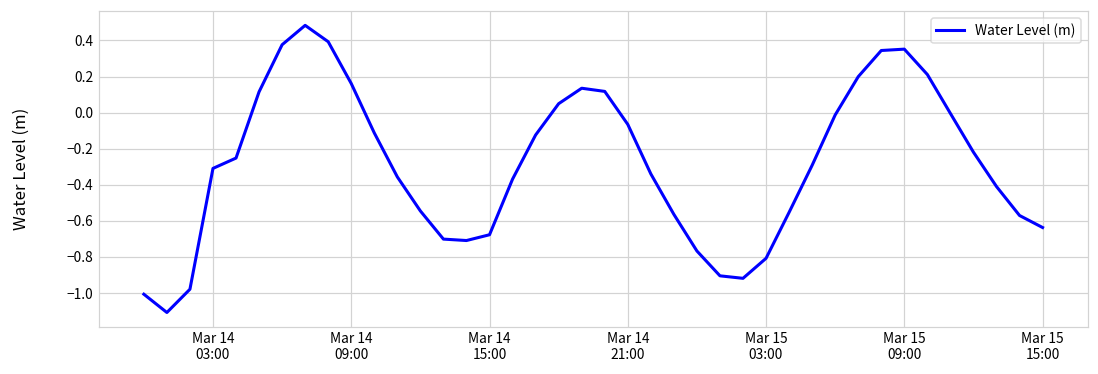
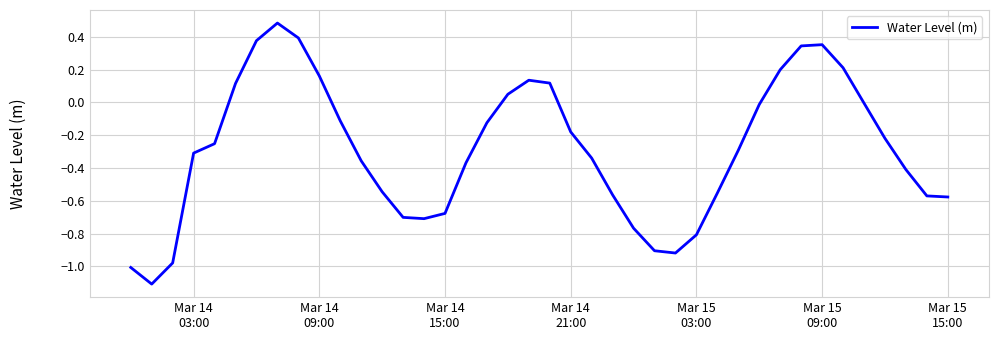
  {
    "Mar 14 03:00": -0.31,
    "Mar 14 09:00": 0.16,
    "Mar 14 15:00": -0.68,
-   "Mar 14 21:00": -0.07,
+   "Mar 14 21:00": -0.18,
    "Mar 15 03:00": -0.81,
    "Mar 15 09:00": 0.35,
-   "Mar 15 15:00": -0.64
+   "Mar 15 15:00": -0.58
  }
